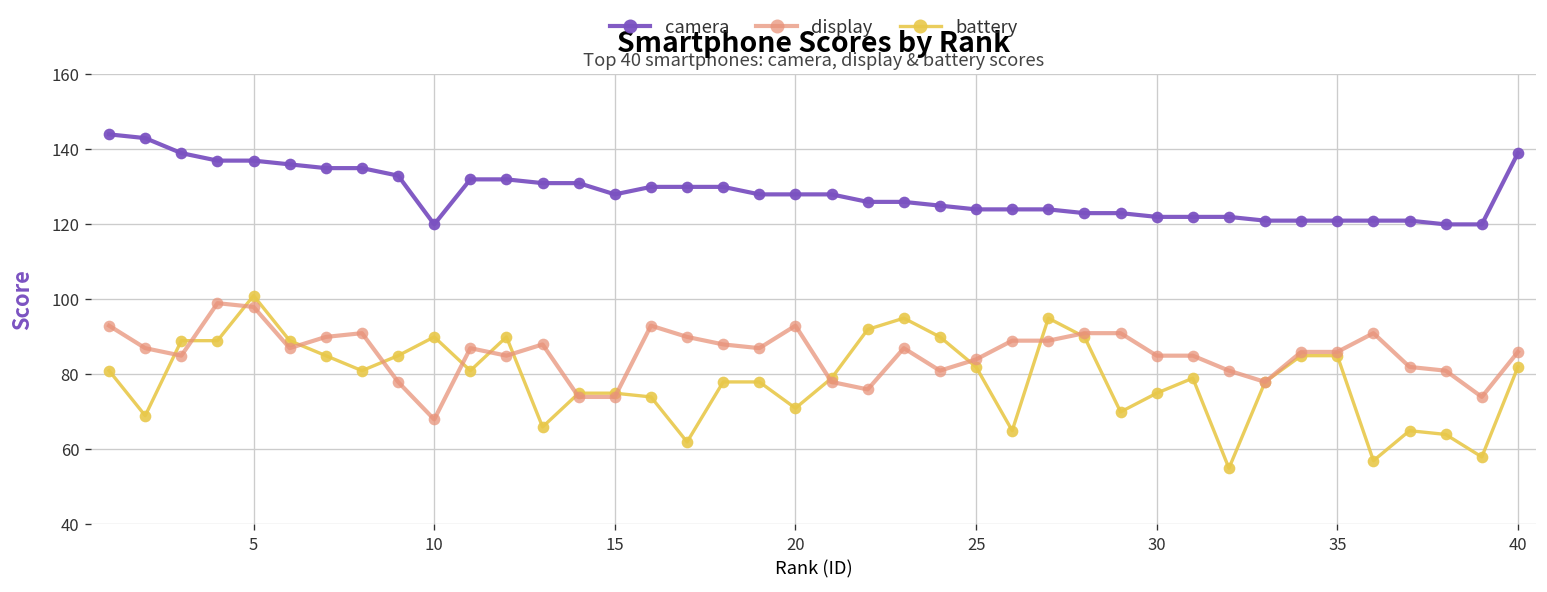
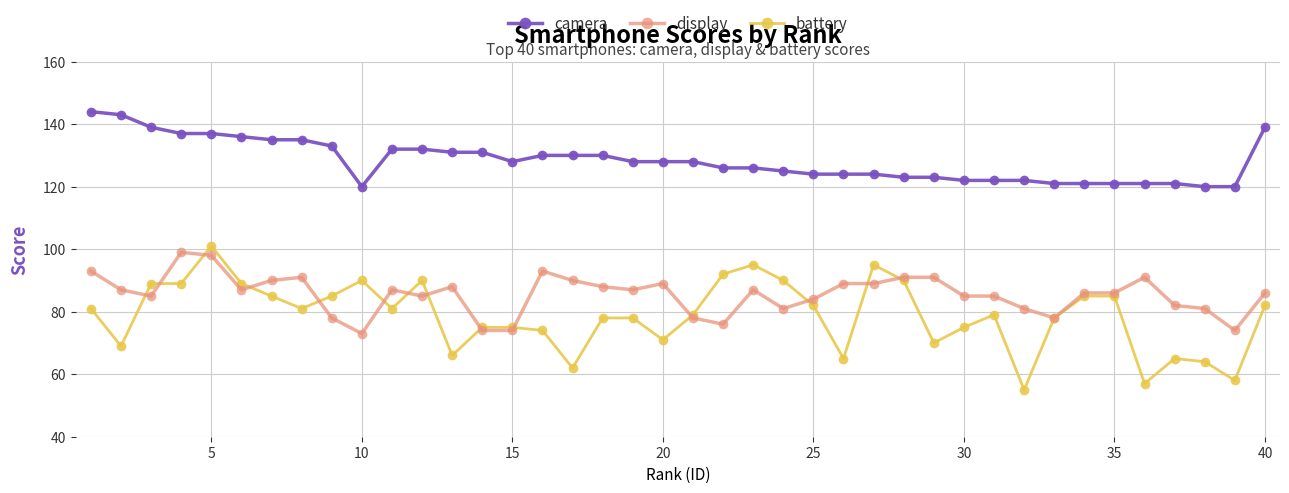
  {
    "camera": {
      "5": 137,
      "10": 120,
      "15": 128,
      "20": 128,
      "25": 124,
      "30": 122,
      "35": 121,
      "40": 139
    },
    "display": {
      "5": 98,
-     "10": 68,
+     "10": 73,
      "15": 74,
-     "20": 93,
+     "20": 89,
      "25": 84,
      "30": 85,
      "35": 86,
      "40": 86
    },
    "battery": {
      "5": 101,
      "10": 90,
      "15": 75,
      "20": 71,
      "25": 82,
      "30": 75,
      "35": 85,
      "40": 82
    }
  }
